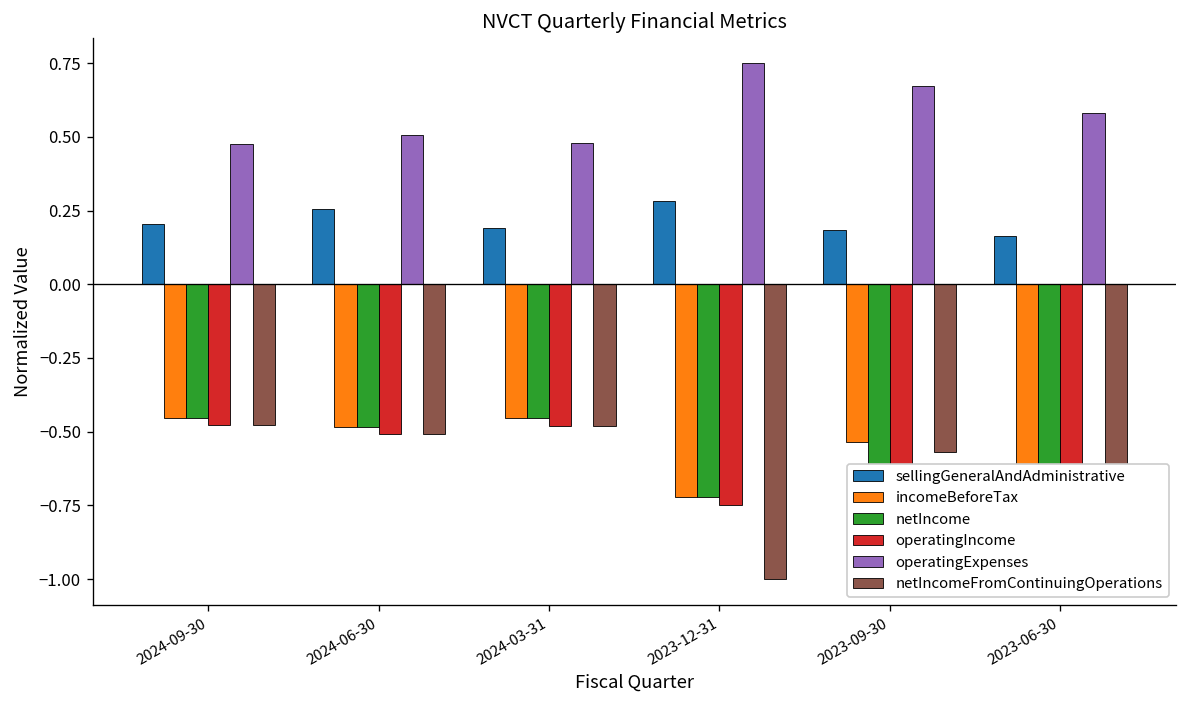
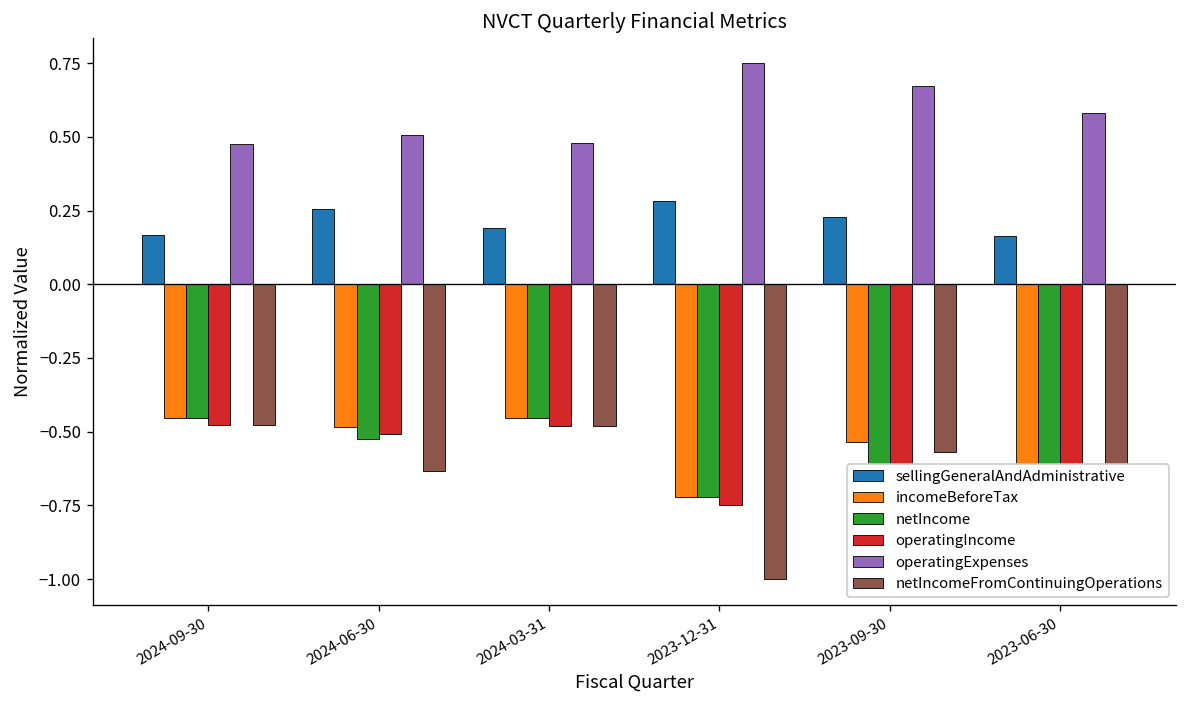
  {
    "sellingGeneralAndAdministrative": {
-     "2024-09-30": 0.20,
+     "2024-09-30": 0.17,
      "2024-06-30": 0.26,
      "2024-03-31": 0.19,
      "2023-12-31": 0.28,
-     "2023-09-30": 0.18,
+     "2023-09-30": 0.23,
      "2023-06-30": 0.16
    },
    "incomeBeforeTax": {
      "2024-09-30": -0.45,
      "2024-06-30": -0.48,
      "2024-03-31": -0.46,
      "2023-12-31": -0.72,
      "2023-09-30": -0.53
    },
    "netIncome": {
      "2024-09-30": -0.45,
-     "2024-06-30": -0.48,
+     "2024-06-30": -0.53,
      "2024-03-31": -0.46,
      "2023-12-31": -0.72
    },
    "operatingIncome": {
      "2024-09-30": -0.48,
      "2024-06-30": -0.51,
      "2024-03-31": -0.48,
      "2023-12-31": -0.75
    },
    "operatingExpenses": {
      "2024-09-30": 0.48,
      "2024-06-30": 0.51,
      "2024-03-31": 0.48,
      "2023-12-31": 0.75,
      "2023-09-30": 0.67,
      "2023-06-30": 0.58
    },
    "netIncomeFromContinuingOperations": {
      "2024-09-30": -0.48,
-     "2024-06-30": -0.51,
+     "2024-06-30": -0.63,
      "2024-03-31": -0.48,
      "2023-12-31": -1.00,
      "2023-09-30": -0.57
    }
  }
